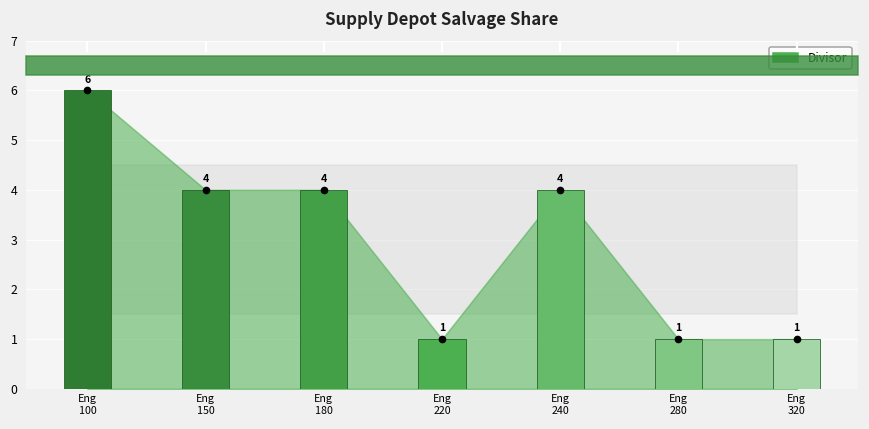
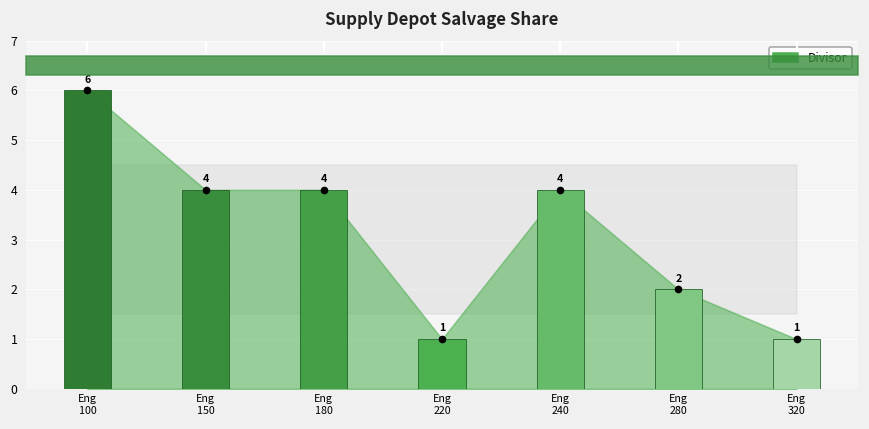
  {
    "Divisor": {
      "Eng 150": 4,
      "Eng 180": 4,
      "Eng 220": 1,
      "Eng 240": 4,
-     "Eng 280": 1,
+     "Eng 280": 2,
      "Eng 320": 1
    }
  }
